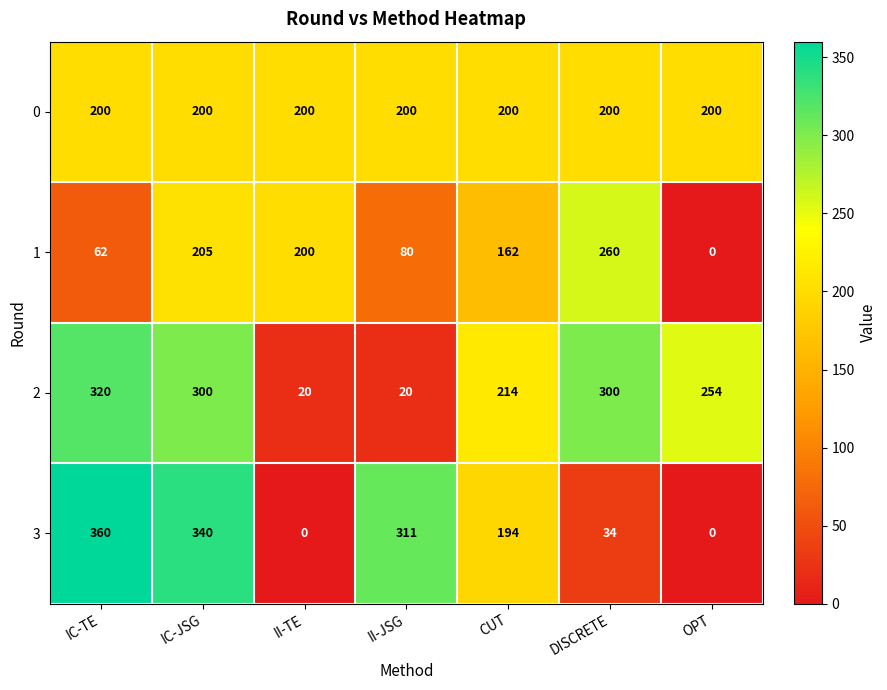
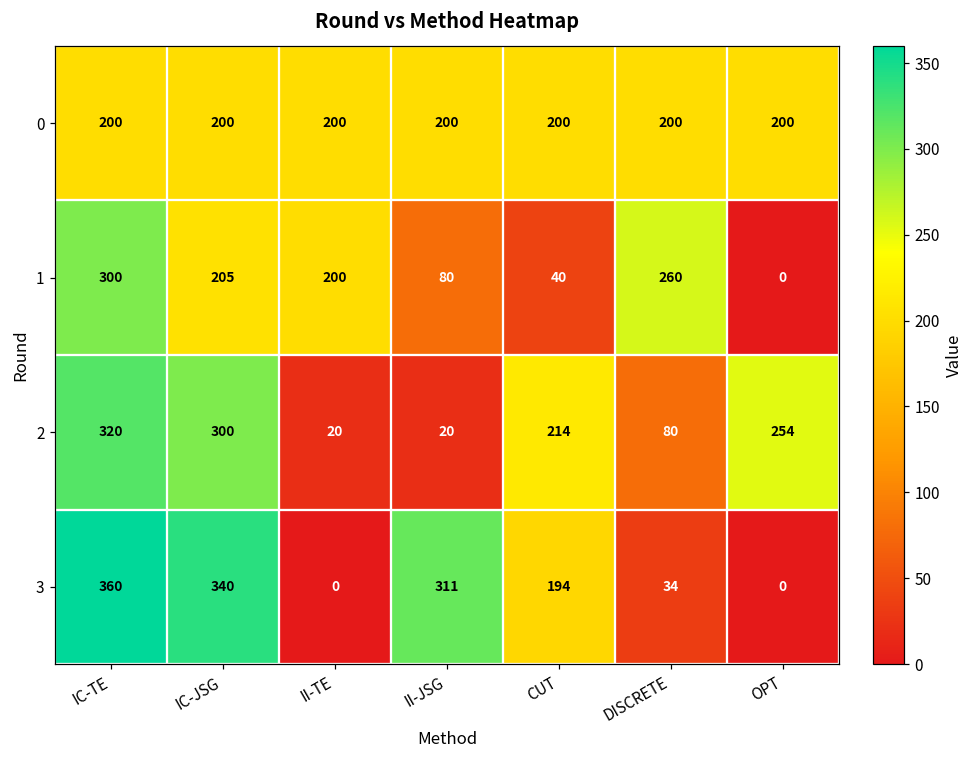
  {
    "0": {
      "IC-TE": 200,
      "IC-JSG": 200,
      "II-TE": 200,
      "II-JSG": 200,
      "CUT": 200,
      "DISCRETE": 200,
      "OPT": 200
    },
    "1": {
-     "IC-TE": 62,
+     "IC-TE": 300,
      "IC-JSG": 205,
      "II-TE": 200,
      "II-JSG": 80,
-     "CUT": 162,
+     "CUT": 40,
      "DISCRETE": 260,
      "OPT": 0
    },
    "2": {
      "IC-TE": 320,
      "IC-JSG": 300,
      "II-TE": 20,
      "II-JSG": 20,
      "CUT": 214,
-     "DISCRETE": 300,
+     "DISCRETE": 80,
      "OPT": 254
    },
    "3": {
      "IC-TE": 360,
      "IC-JSG": 340,
      "II-TE": 0,
      "II-JSG": 311,
      "CUT": 194,
      "DISCRETE": 34,
      "OPT": 0
    }
  }
